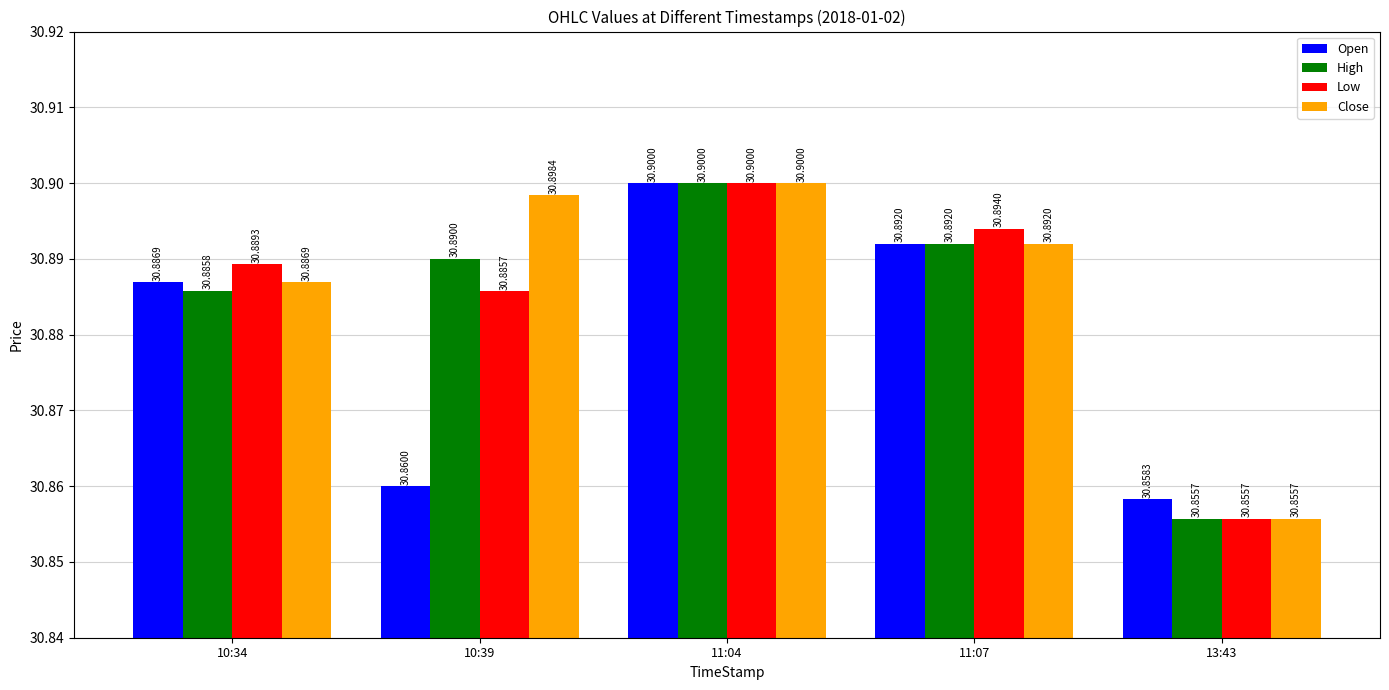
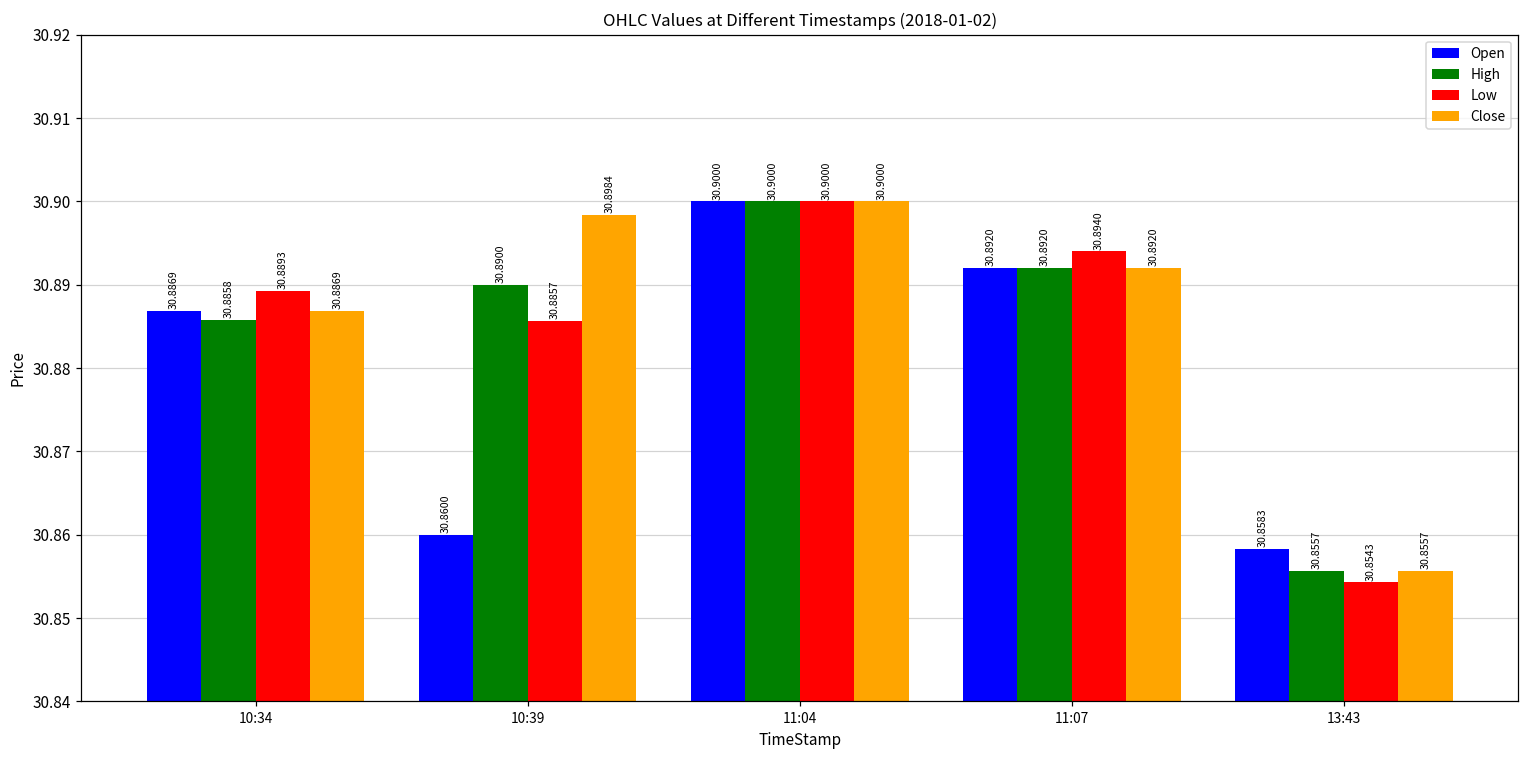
  {
    "Open": {
      "10:34": 30.8869,
      "10:39": 30.8600,
      "11:04": 30.9000,
      "11:07": 30.8920,
      "13:43": 30.8583
    },
    "High": {
      "10:34": 30.8858,
      "10:39": 30.8900,
      "11:04": 30.9000,
      "11:07": 30.8920,
      "13:43": 30.8557
    },
    "Low": {
      "10:34": 30.8893,
      "10:39": 30.8857,
      "11:04": 30.9000,
      "11:07": 30.8940,
-     "13:43": 30.8557
+     "13:43": 30.8543
    },
    "Close": {
      "10:34": 30.8869,
      "10:39": 30.8984,
      "11:04": 30.9000,
      "11:07": 30.8920,
      "13:43": 30.8557
    }
  }
